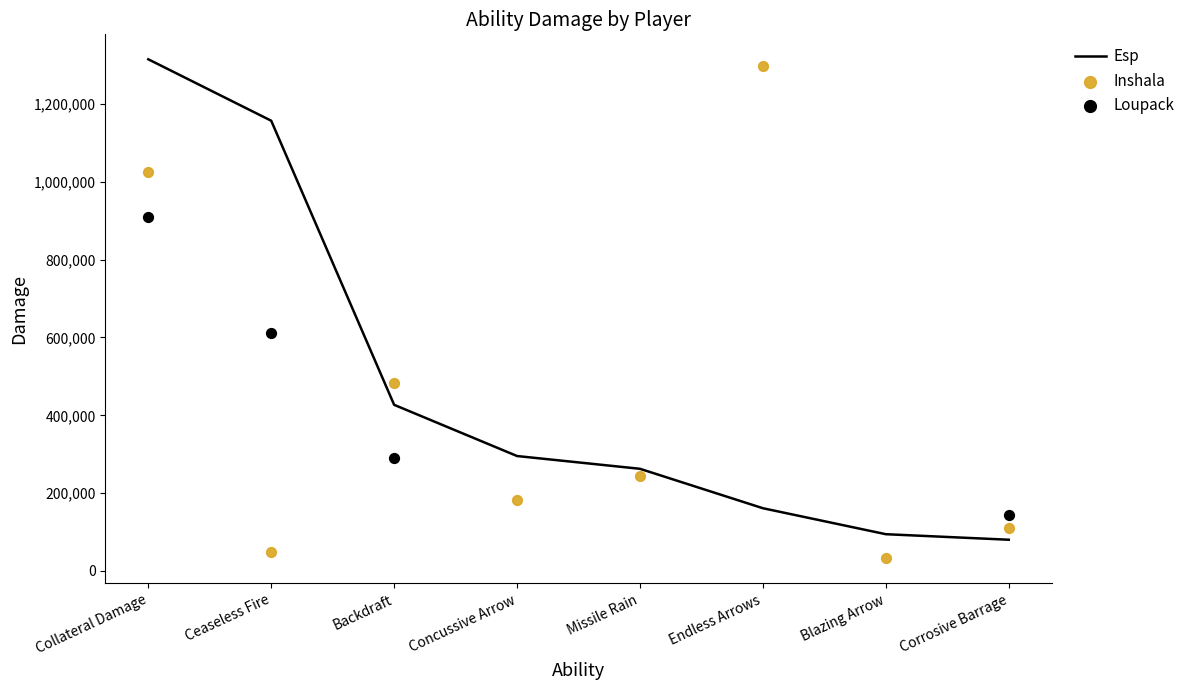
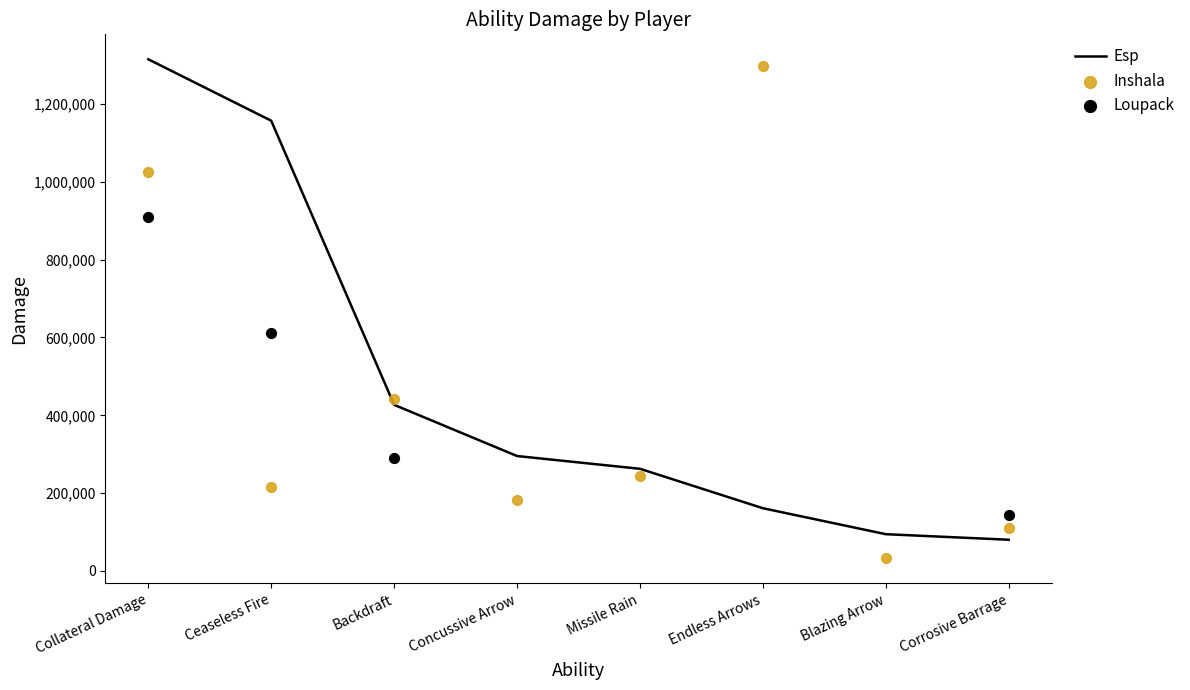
  {
    "Inshala": {
-     "Ceaseless Fire": "50,000",
-     "Backdraft": "480,000"
+     "Ceaseless Fire": "220,000",
+     "Backdraft": "440,000"
    }
  }
